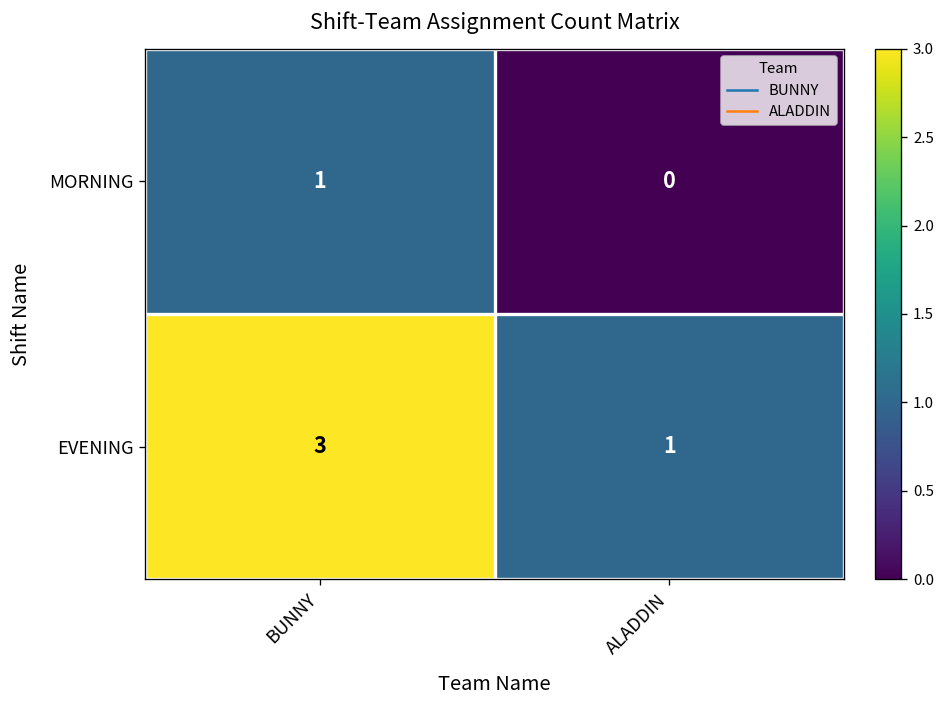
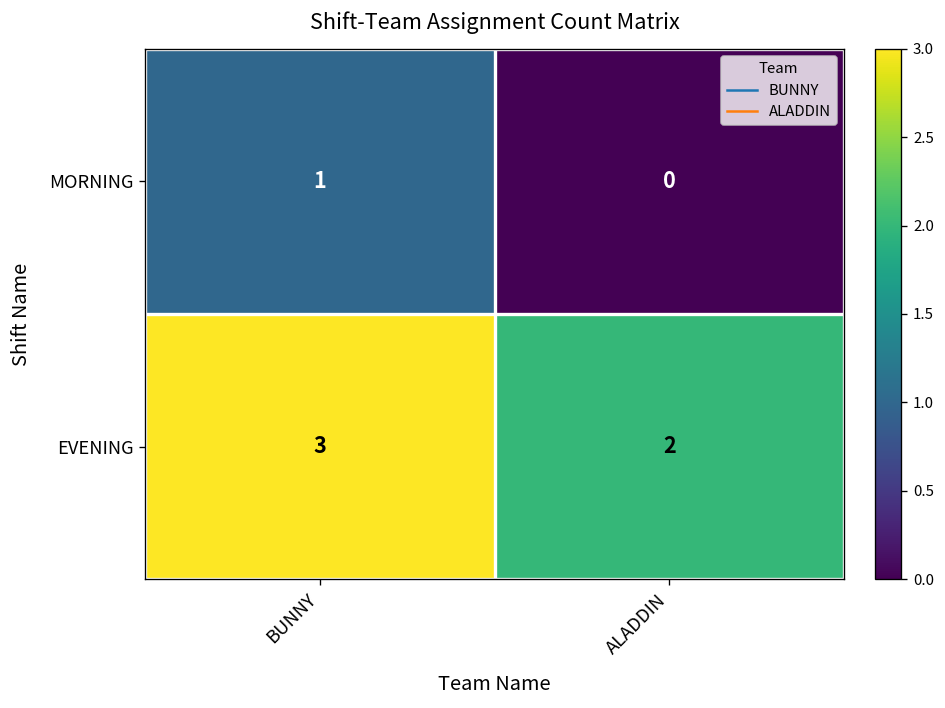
  {
    "MORNING": {
      "BUNNY": 1,
      "ALADDIN": 0
    },
    "EVENING": {
      "BUNNY": 3,
-     "ALADDIN": 1
+     "ALADDIN": 2
    }
  }
